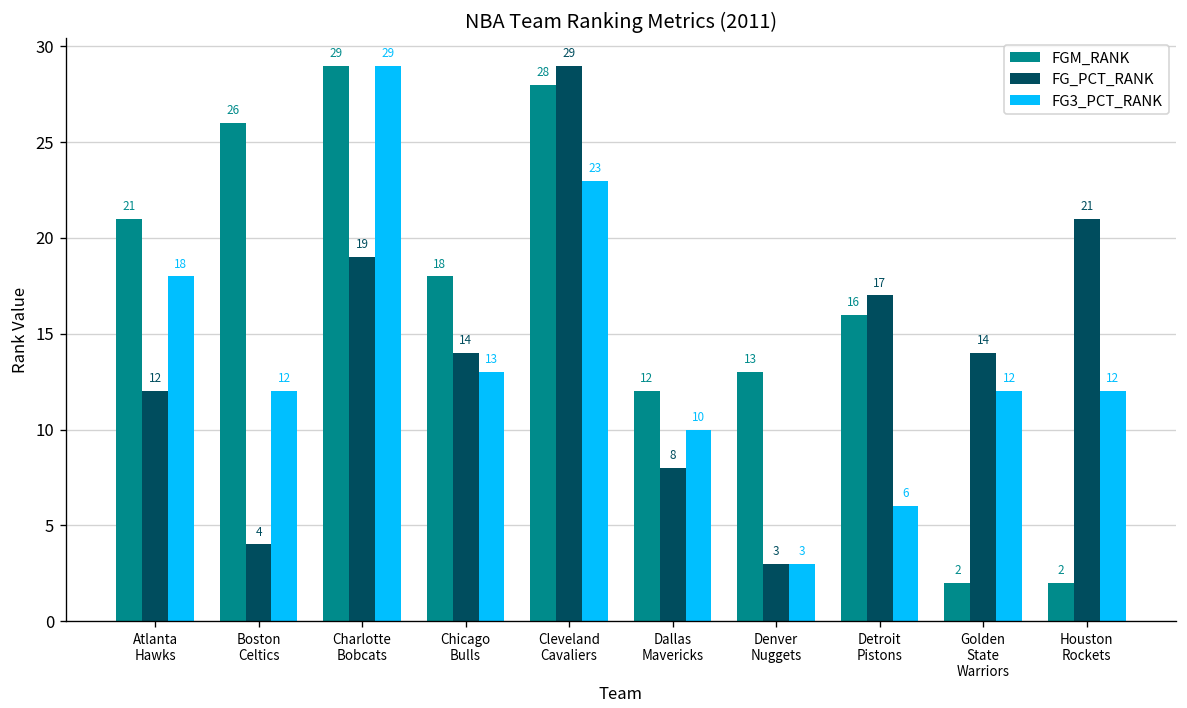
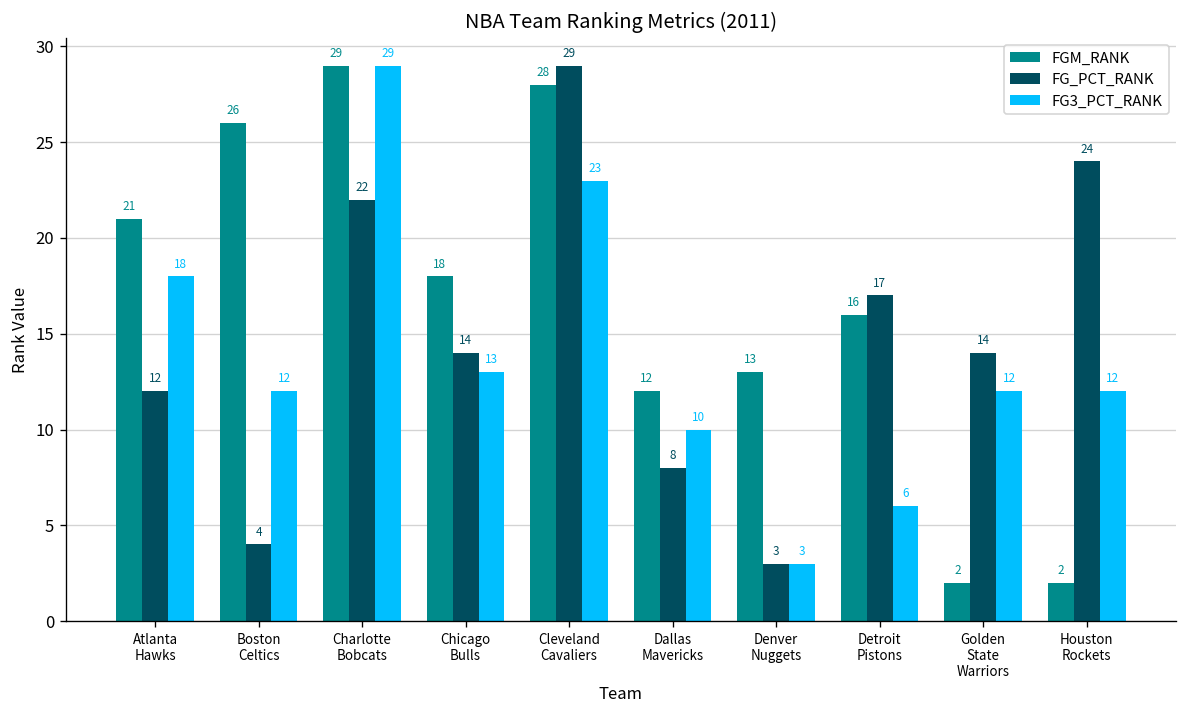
  {
    "FGM_RANK": {
      "Atlanta Hawks": 21,
      "Boston Celtics": 26,
      "Charlotte Bobcats": 29,
      "Chicago Bulls": 18,
      "Cleveland Cavaliers": 28,
      "Dallas Mavericks": 12,
      "Denver Nuggets": 13,
      "Detroit Pistons": 16,
      "Golden State Warriors": 2,
      "Houston Rockets": 2
    },
    "FG_PCT_RANK": {
      "Atlanta Hawks": 12,
      "Boston Celtics": 4,
-     "Charlotte Bobcats": 19,
+     "Charlotte Bobcats": 22,
      "Chicago Bulls": 14,
      "Cleveland Cavaliers": 29,
      "Dallas Mavericks": 8,
      "Denver Nuggets": 3,
      "Detroit Pistons": 17,
      "Golden State Warriors": 14,
-     "Houston Rockets": 21
+     "Houston Rockets": 24
    },
    "FG3_PCT_RANK": {
      "Atlanta Hawks": 18,
      "Boston Celtics": 12,
      "Charlotte Bobcats": 29,
      "Chicago Bulls": 13,
      "Cleveland Cavaliers": 23,
      "Dallas Mavericks": 10,
      "Denver Nuggets": 3,
      "Detroit Pistons": 6,
      "Golden State Warriors": 12,
      "Houston Rockets": 12
    }
  }
